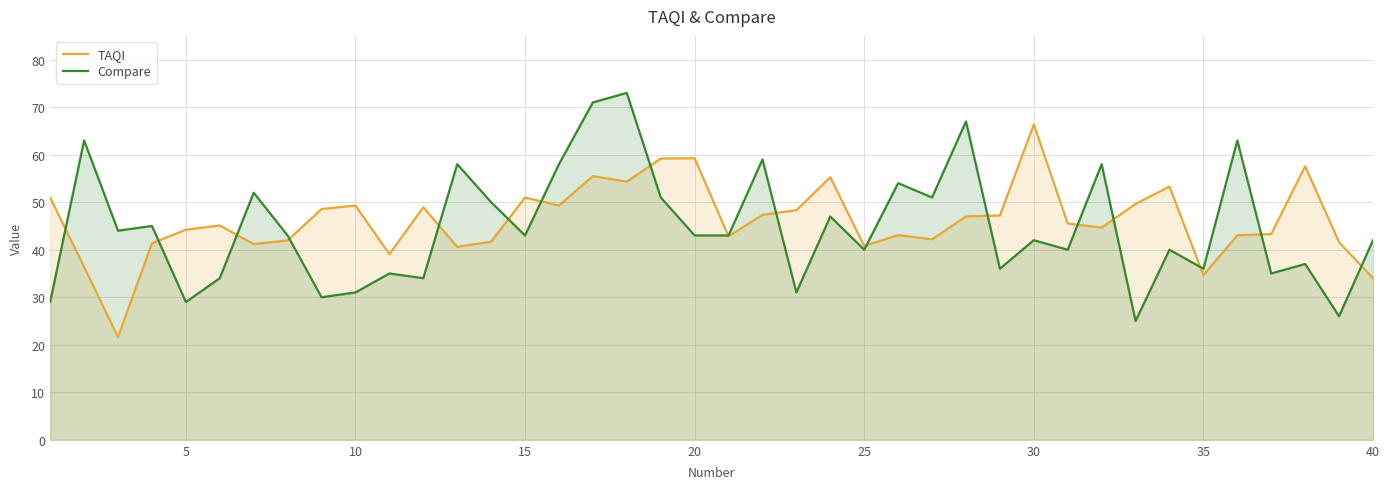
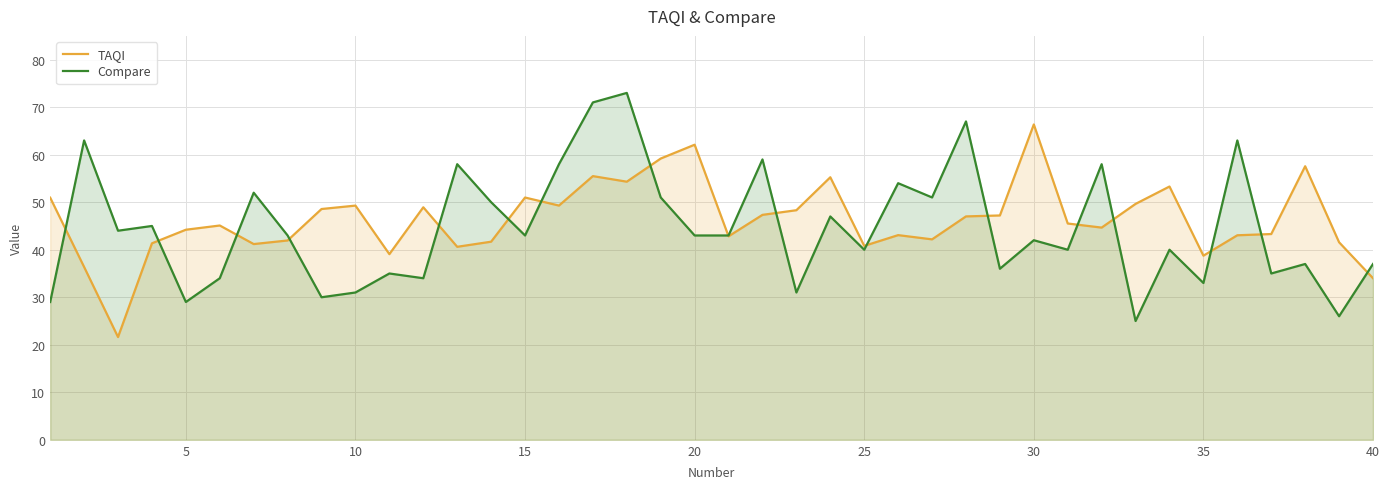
  {
    "TAQI": {
      "5": 44,
      "10": 49,
      "15": 51,
-     "20": 59,
+     "20": 62,
      "25": 41,
      "30": 66,
-     "35": 35,
+     "35": 39,
      "40": 34
    },
    "Compare": {
      "5": 29,
      "10": 31,
      "15": 43,
      "20": 43,
      "25": 40,
      "30": 42,
-     "35": 36,
-     "40": 42
+     "35": 33,
+     "40": 37
    }
  }
